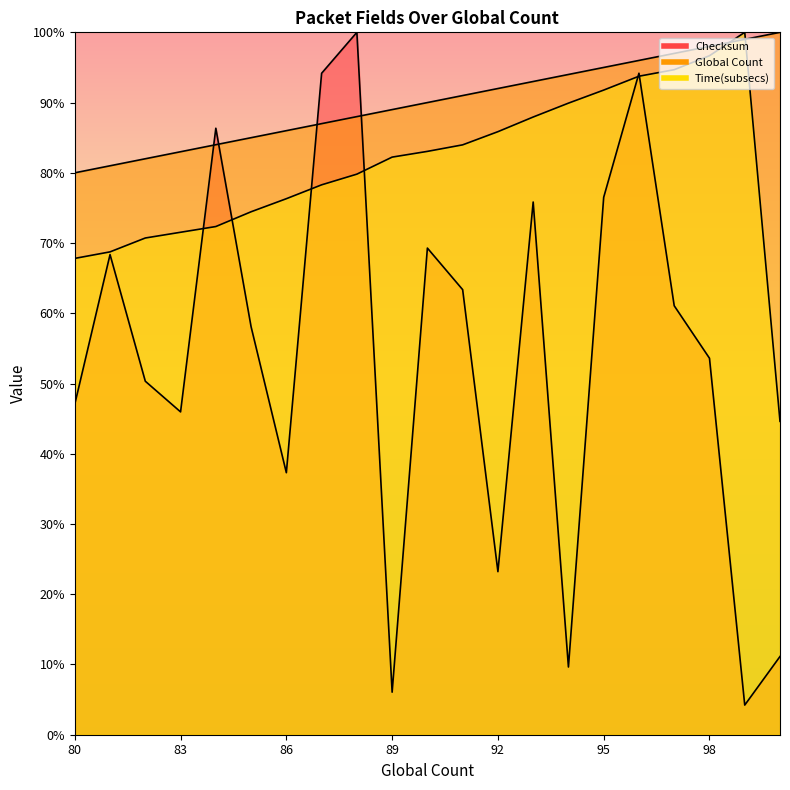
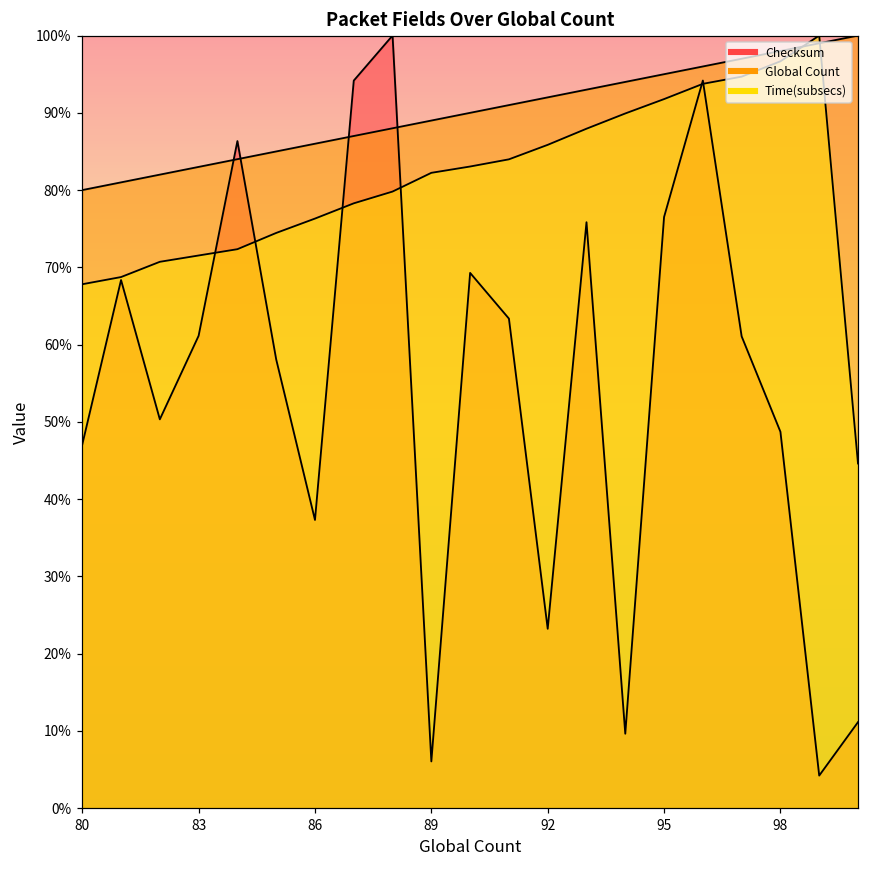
  {
    "Checksum": {
      "80": "47%",
-     "83": "46%",
+     "83": "61%",
      "86": "37%",
      "89": "6%",
      "92": "23%",
      "95": "77%",
-     "98": "54%"
+     "98": "49%"
    }
  }
